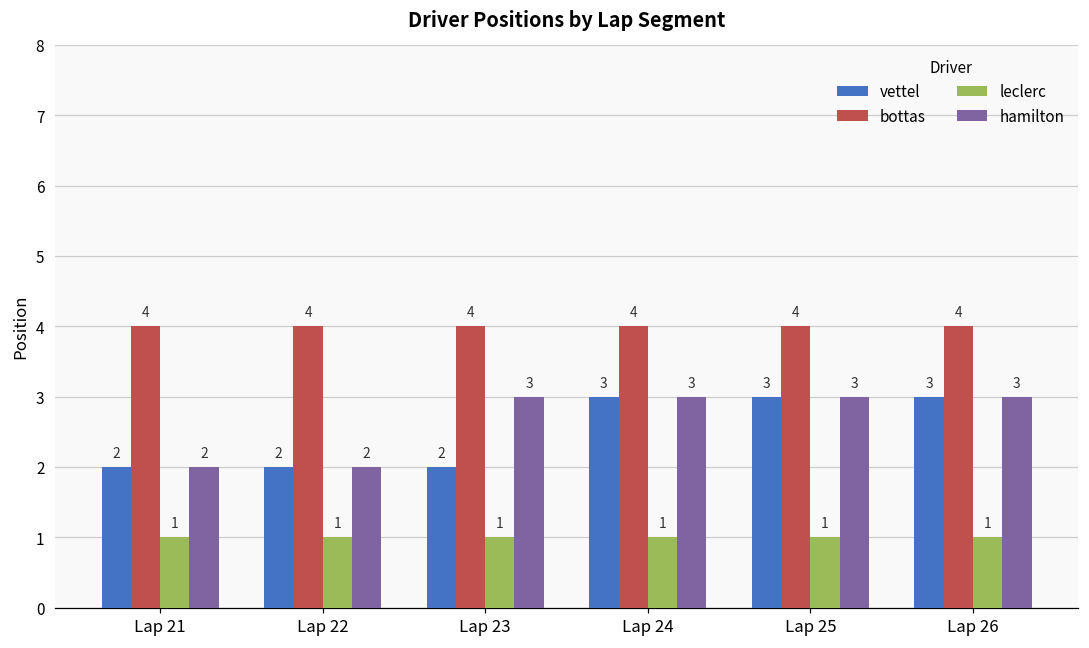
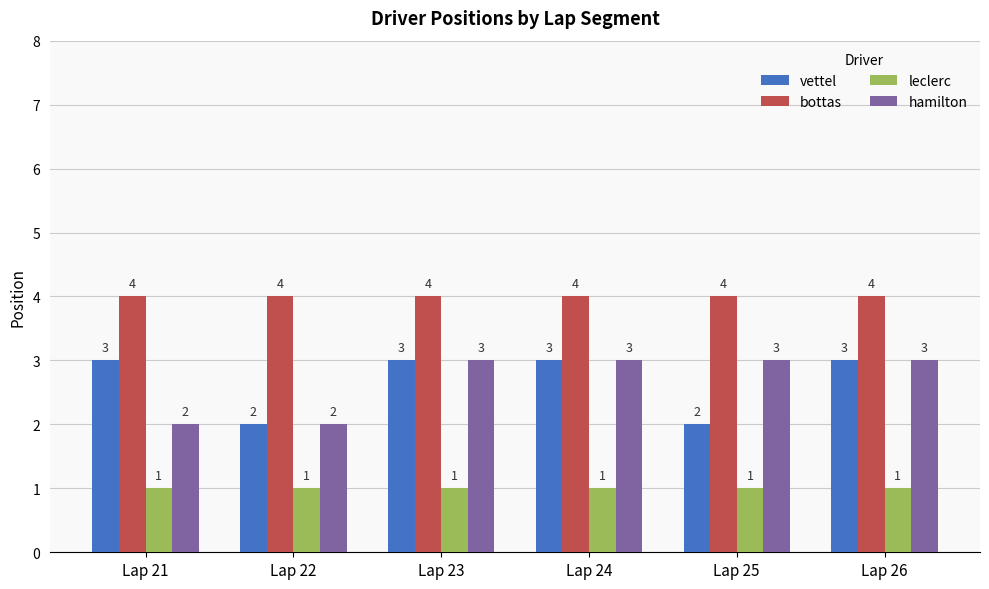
  {
    "vettel": {
-     "Lap 21": 2,
+     "Lap 21": 3,
      "Lap 22": 2,
-     "Lap 23": 2,
+     "Lap 23": 3,
      "Lap 24": 3,
-     "Lap 25": 3,
+     "Lap 25": 2,
      "Lap 26": 3
    },
    "bottas": {
      "Lap 21": 4,
      "Lap 22": 4,
      "Lap 23": 4,
      "Lap 24": 4,
      "Lap 25": 4,
      "Lap 26": 4
    },
    "leclerc": {
      "Lap 21": 1,
      "Lap 22": 1,
      "Lap 23": 1,
      "Lap 24": 1,
      "Lap 25": 1,
      "Lap 26": 1
    },
    "hamilton": {
      "Lap 21": 2,
      "Lap 22": 2,
      "Lap 23": 3,
      "Lap 24": 3,
      "Lap 25": 3,
      "Lap 26": 3
    }
  }
